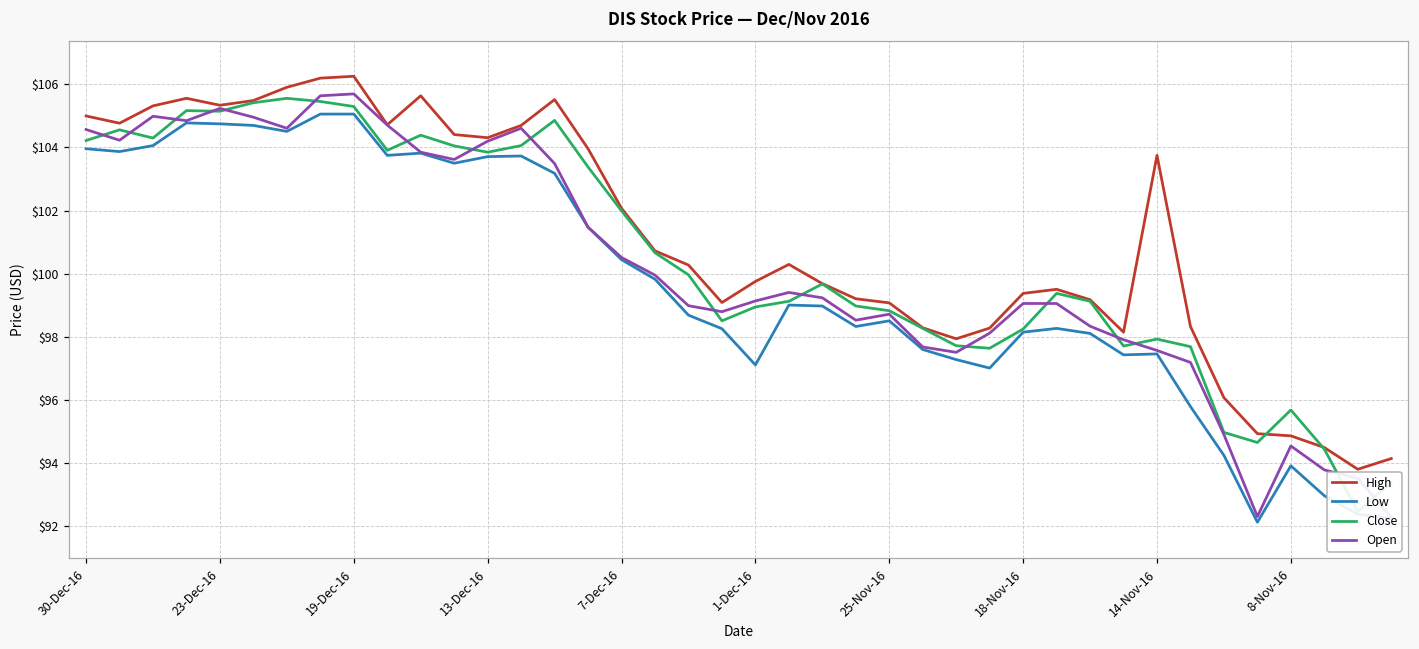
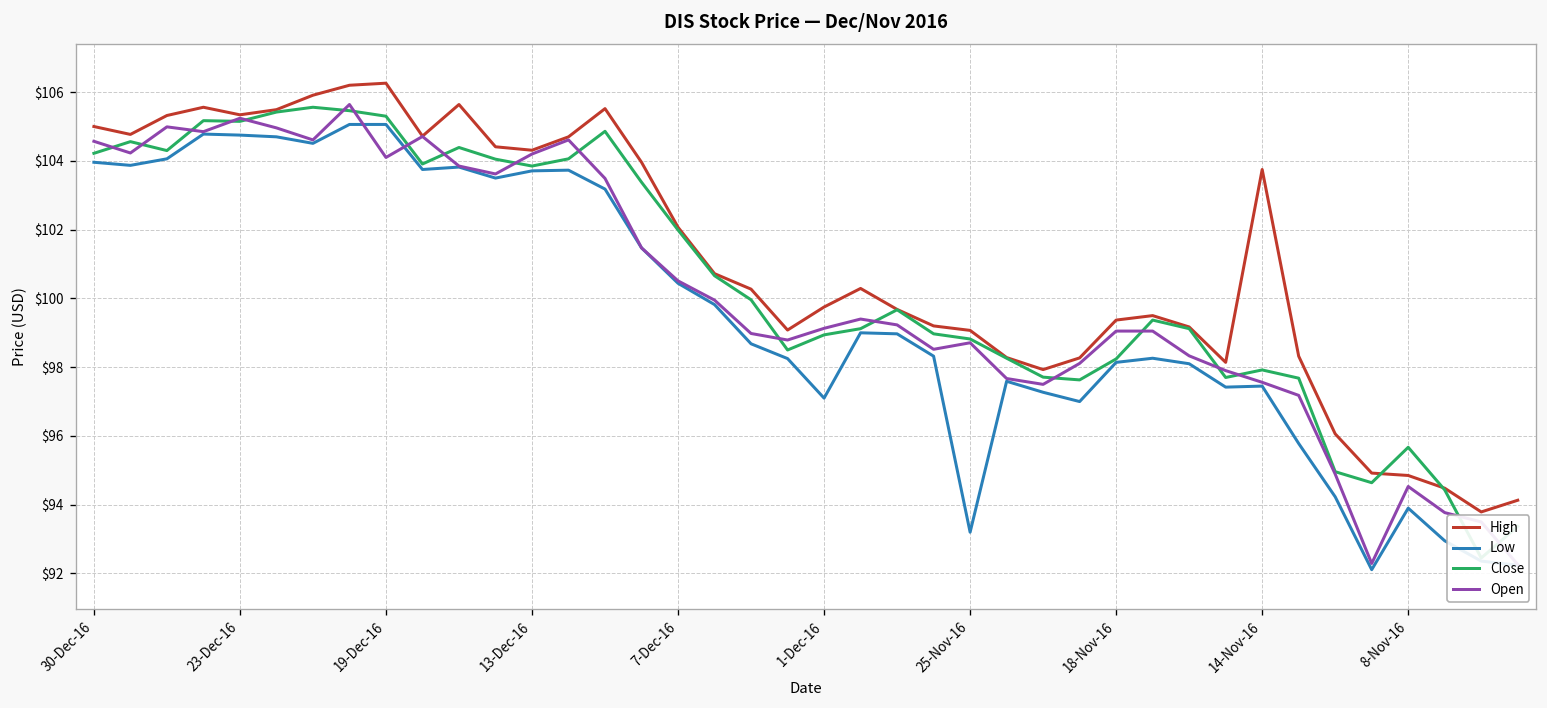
  {
    "High": {
      "30-Dec-16": "$105.0",
      "23-Dec-16": "$105.3",
      "19-Dec-16": "$106.3",
      "13-Dec-16": "$104.3",
      "1-Dec-16": "$99.8",
      "25-Nov-16": "$99.1",
      "18-Nov-16": "$99.4",
      "14-Nov-16": "$103.8",
      "8-Nov-16": "$94.9"
    },
    "Low": {
      "30-Dec-16": "$104.0",
      "23-Dec-16": "$104.8",
      "19-Dec-16": "$105.1",
      "13-Dec-16": "$103.7",
      "1-Dec-16": "$97.1",
-     "25-Nov-16": "$98.5",
+     "25-Nov-16": "$93.2",
      "18-Nov-16": "$98.1",
      "14-Nov-16": "$97.5",
      "8-Nov-16": "$93.9"
    },
    "Close": {
      "30-Dec-16": "$104.2",
      "23-Dec-16": "$105.2",
      "19-Dec-16": "$105.3",
      "13-Dec-16": "$103.9",
      "1-Dec-16": "$98.9",
      "25-Nov-16": "$98.8",
      "18-Nov-16": "$98.2",
      "14-Nov-16": "$97.9",
      "8-Nov-16": "$95.7"
    },
    "Open": {
      "30-Dec-16": "$104.6",
      "23-Dec-16": "$105.2",
-     "19-Dec-16": "$105.7",
+     "19-Dec-16": "$104.1",
      "13-Dec-16": "$104.2",
      "1-Dec-16": "$99.1",
      "25-Nov-16": "$98.7",
      "18-Nov-16": "$99.1",
      "14-Nov-16": "$97.6",
      "8-Nov-16": "$94.5"
    }
  }
